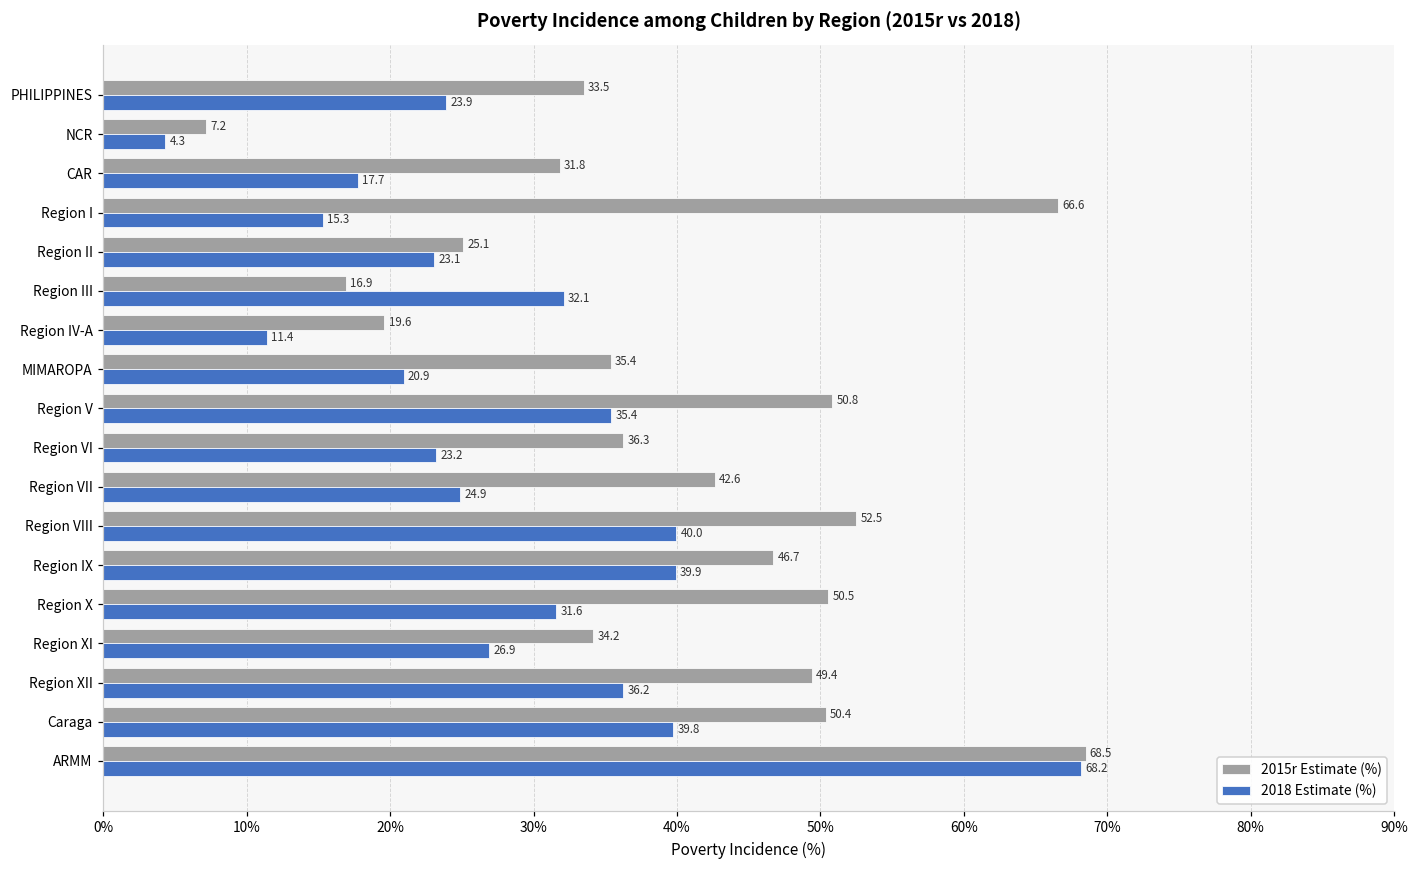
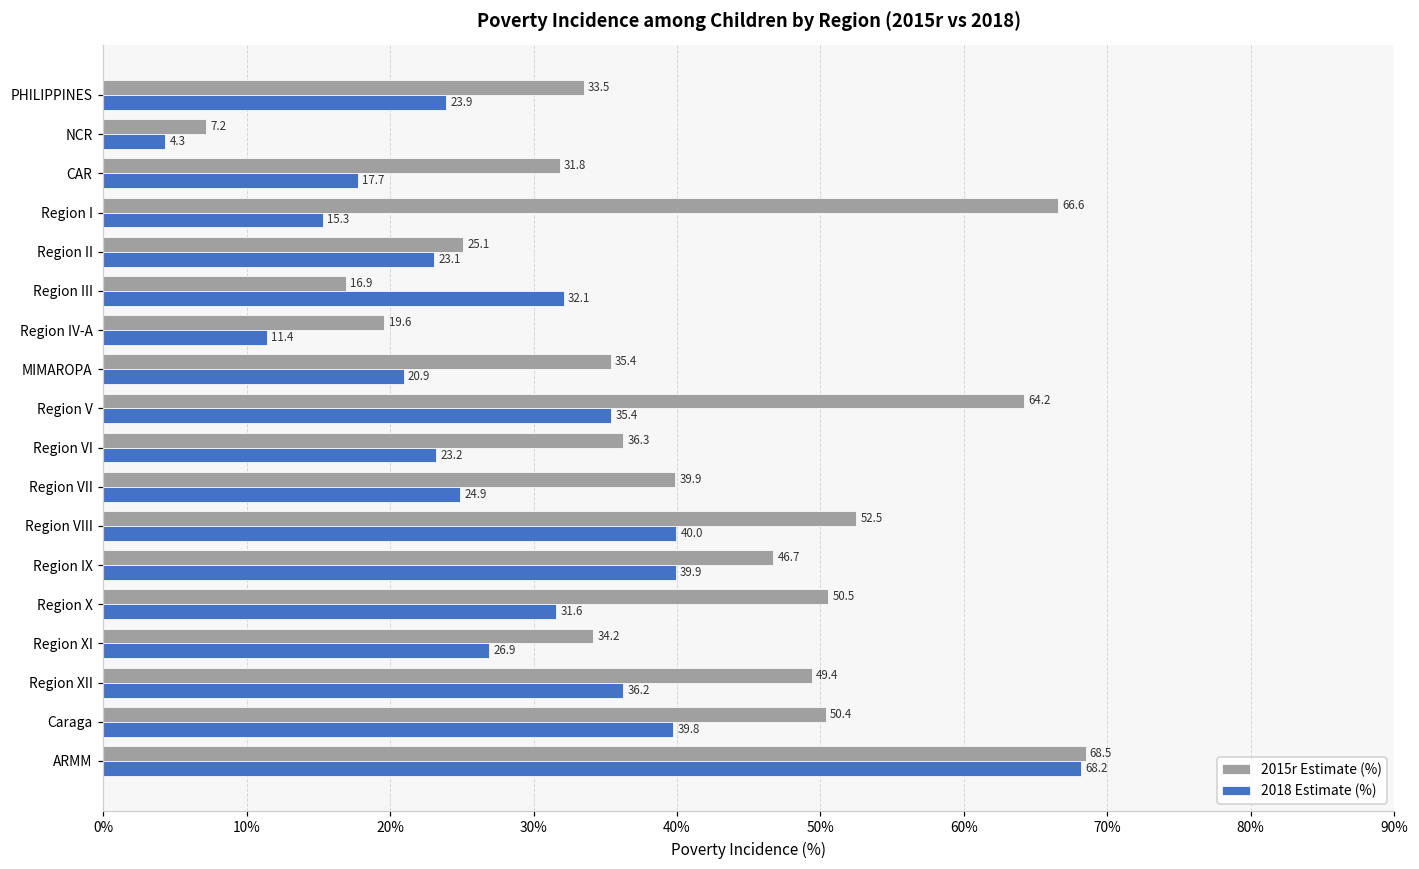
  {
    "2015r Estimate (%)": {
      "PHILIPPINES": 33.5,
      "NCR": 7.2,
      "CAR": 31.8,
      "Region I": 66.6,
      "Region II": 25.1,
      "Region III": 16.9,
      "Region IV-A": 19.6,
      "MIMAROPA": 35.4,
-     "Region V": 50.8,
+     "Region V": 64.2,
      "Region VI": 36.3,
-     "Region VII": 42.6,
+     "Region VII": 39.9,
      "Region VIII": 52.5,
      "Region IX": 46.7,
      "Region X": 50.5,
      "Region XI": 34.2,
      "Region XII": 49.4,
      "Caraga": 50.4,
      "ARMM": 68.5
    },
    "2018 Estimate (%)": {
      "PHILIPPINES": 23.9,
      "NCR": 4.3,
      "CAR": 17.7,
      "Region I": 15.3,
      "Region II": 23.1,
      "Region III": 32.1,
      "Region IV-A": 11.4,
      "MIMAROPA": 20.9,
      "Region V": 35.4,
      "Region VI": 23.2,
      "Region VII": 24.9,
      "Region VIII": 40.0,
      "Region IX": 39.9,
      "Region X": 31.6,
      "Region XI": 26.9,
      "Region XII": 36.2,
      "Caraga": 39.8,
      "ARMM": 68.2
    }
  }
